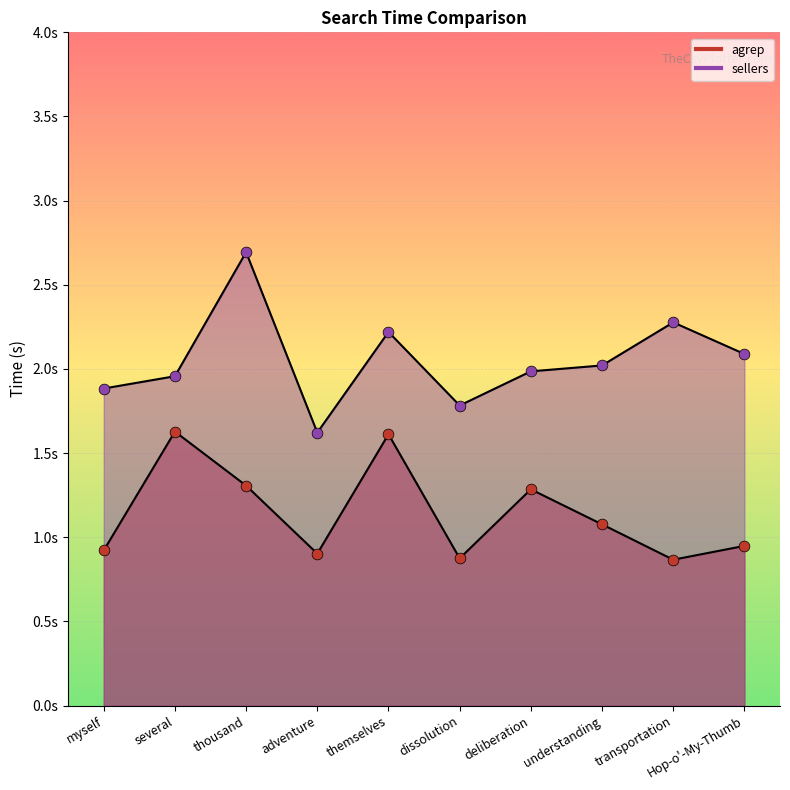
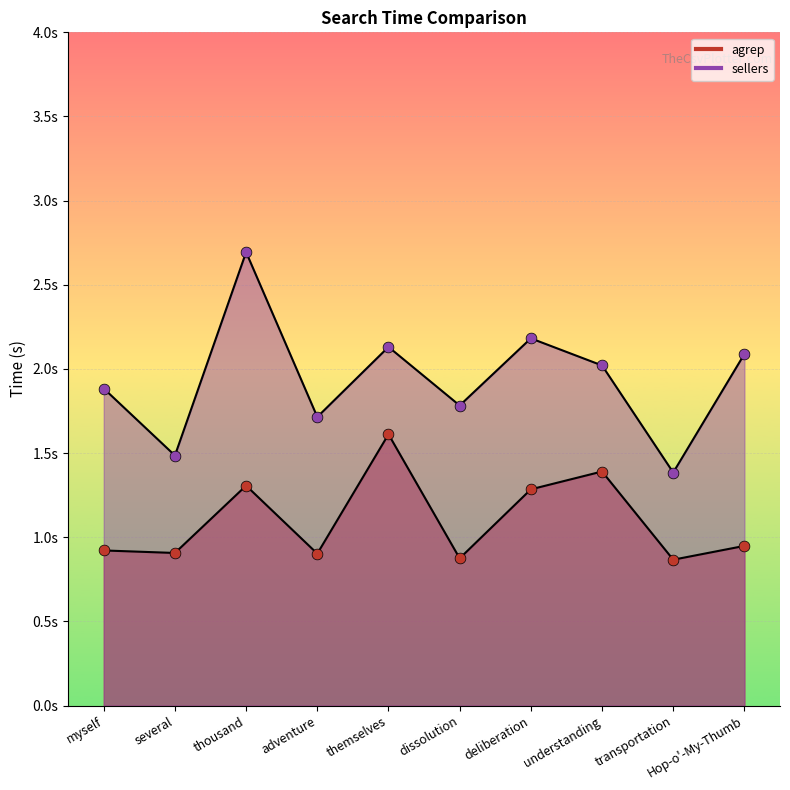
  {
    "agrep": {
      "myself": "0.92s",
-     "several": "1.63s",
+     "several": "0.91s",
      "thousand": "1.31s",
      "adventure": "0.90s",
      "themselves": "1.61s",
      "dissolution": "0.88s",
      "deliberation": "1.29s",
-     "understanding": "1.08s",
+     "understanding": "1.39s",
      "transportation": "0.87s",
      "Hop-o'-My-Thumb": "0.95s"
    },
    "sellers": {
      "myself": "1.88s",
-     "several": "1.96s",
+     "several": "1.49s",
      "thousand": "2.69s",
-     "adventure": "1.62s",
-     "themselves": "2.22s",
+     "adventure": "1.72s",
+     "themselves": "2.13s",
      "dissolution": "1.78s",
-     "deliberation": "1.99s",
+     "deliberation": "2.18s",
      "understanding": "2.02s",
-     "transportation": "2.28s",
+     "transportation": "1.39s",
      "Hop-o'-My-Thumb": "2.09s"
    }
  }
